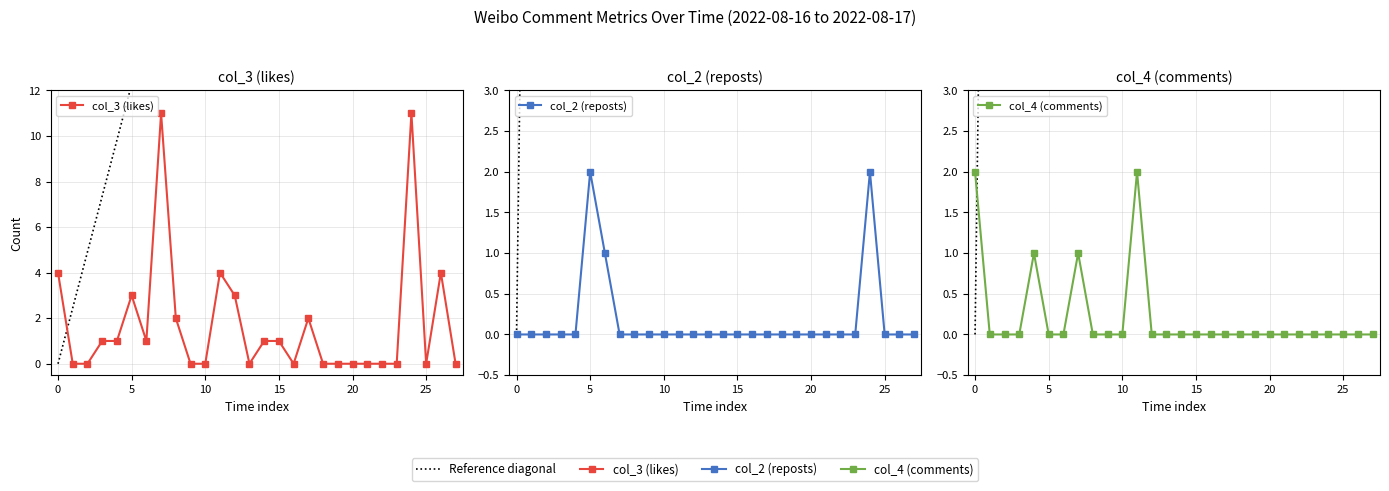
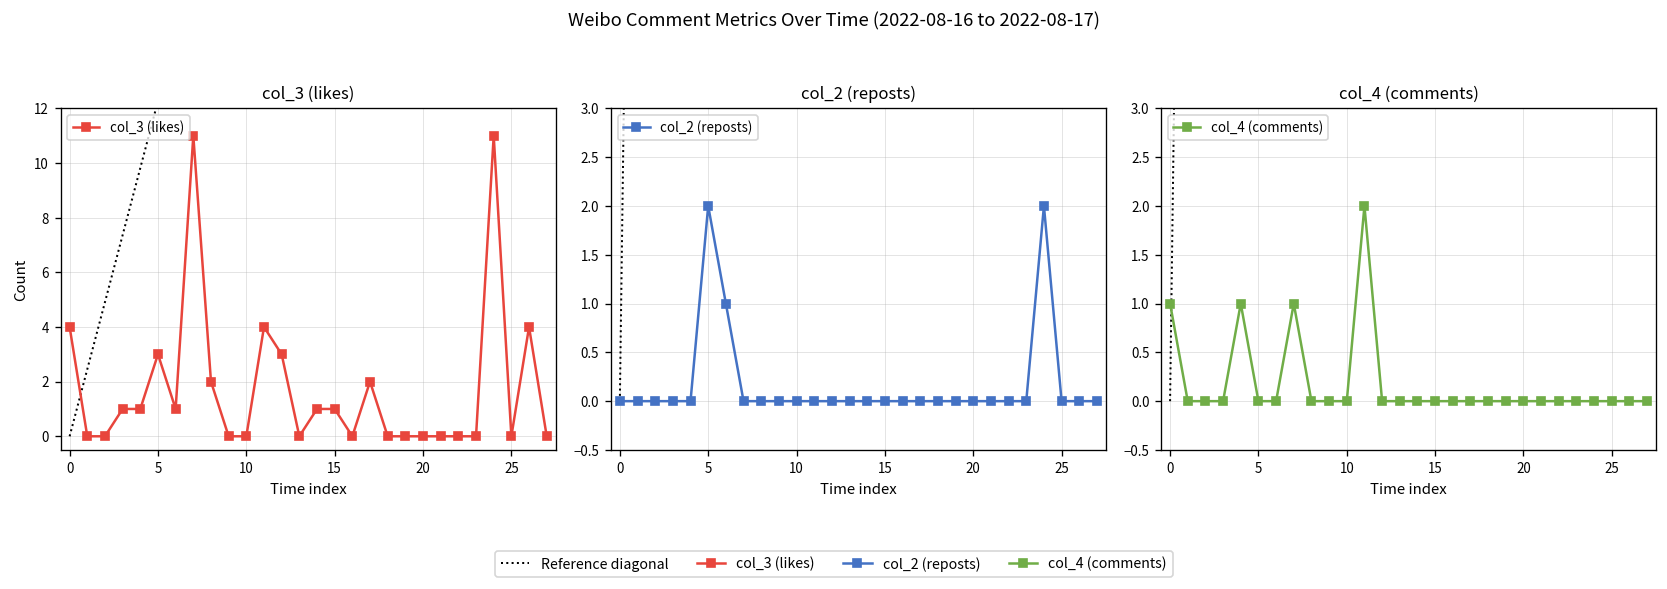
  {
    "col_3 (likes)": {
      "col_3 (likes)": {
        "0": 4.0,
        "5": 3.0,
        "10": 0.0,
        "15": 1.0,
        "20": 0.0,
        "25": 0.0
      }
    },
    "col_2 (reposts)": {
      "col_2 (reposts)": {
        "5": 2.0,
        "10": 0.0,
        "15": 0.0,
        "20": 0.0,
        "25": 0.0
      }
    },
    "col_4 (comments)": {
      "col_4 (comments)": {
-       "0": 2,
+       "0": 1,
        "5": 0,
        "10": 0,
        "15": 0,
        "20": 0,
        "25": 0
      }
    }
  }
